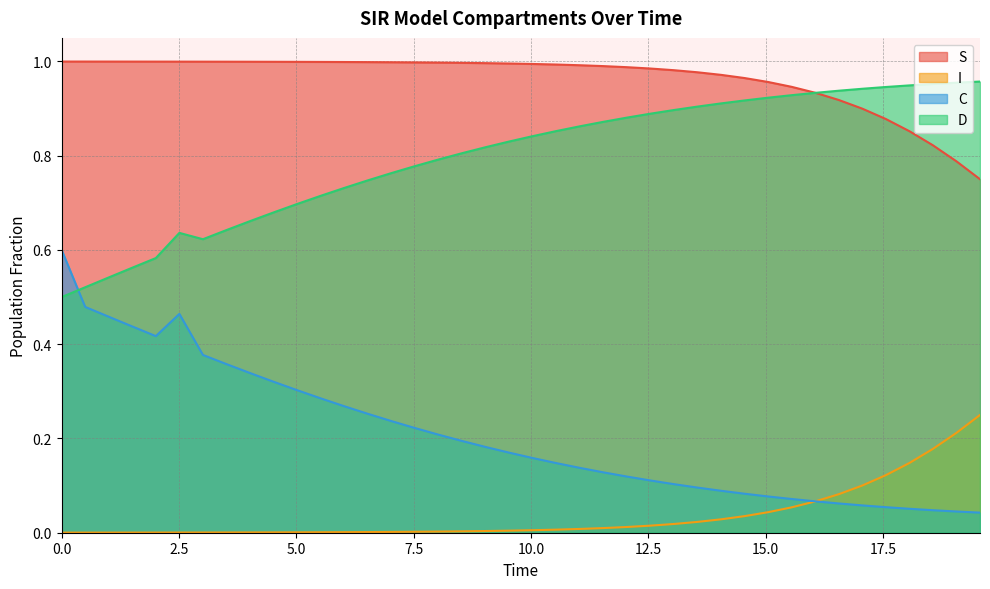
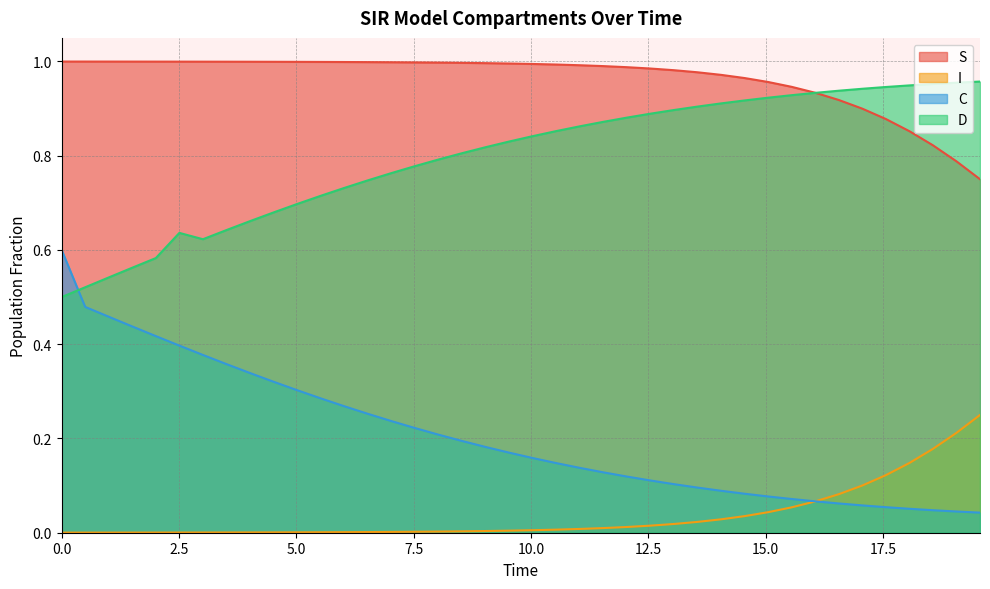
  {
    "S": {
      "0.0": 1.00,
      "2.5": 1.00
    },
    "I": {
      "0.0": 0.00,
      "2.5": 0.00
    },
    "C": {
      "0.0": 0.60,
-     "2.5": 0.46
+     "2.5": 0.40
    },
    "D": {
      "0.0": 0.50,
      "2.5": 0.64
    }
  }
